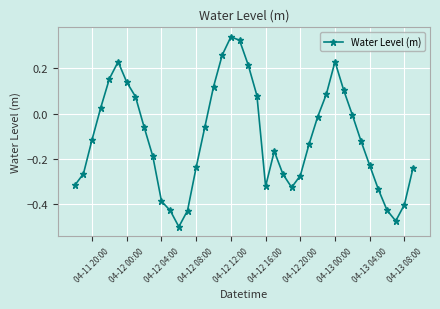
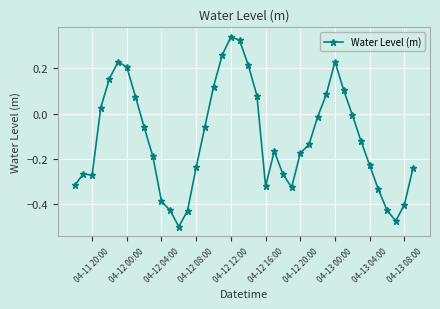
  {
-   "04-11 20:00": -0.11,
-   "04-12 00:00": 0.14,
+   "04-11 20:00": -0.27,
+   "04-12 00:00": 0.21,
    "04-12 04:00": -0.39,
    "04-12 08:00": -0.24,
    "04-12 12:00": 0.34,
    "04-12 16:00": -0.32,
-   "04-12 20:00": -0.27,
+   "04-12 20:00": -0.17,
    "04-13 00:00": 0.23,
    "04-13 04:00": -0.23,
    "04-13 08:00": -0.40
  }
